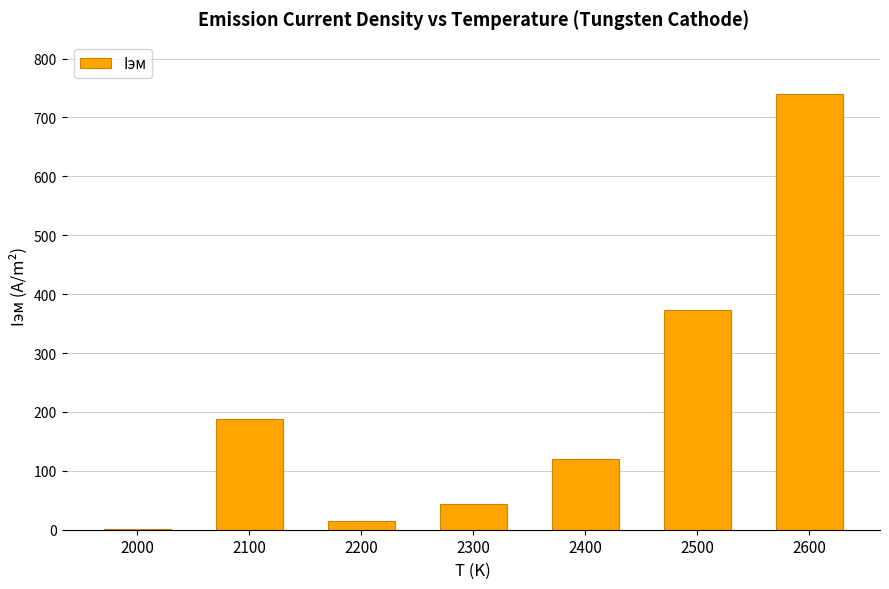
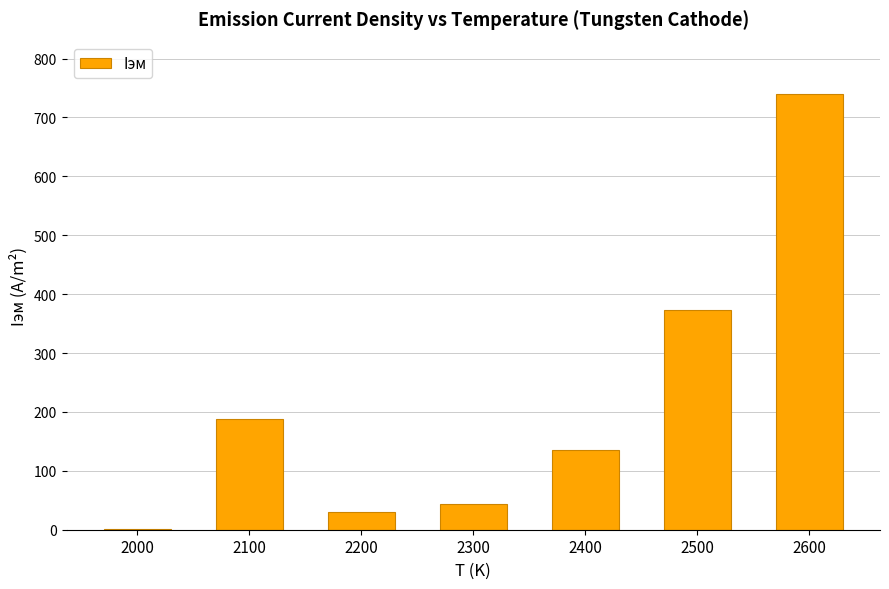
  {
    "2100": 190,
-   "2200": 10,
+   "2200": 30,
    "2300": 40,
-   "2400": 120,
+   "2400": 130,
    "2500": 370,
    "2600": 740
  }
